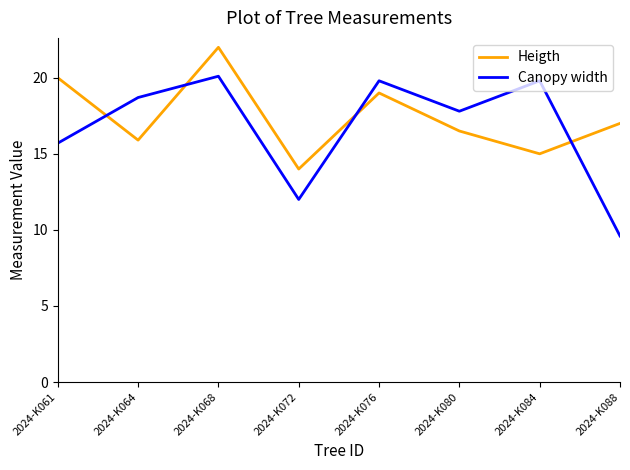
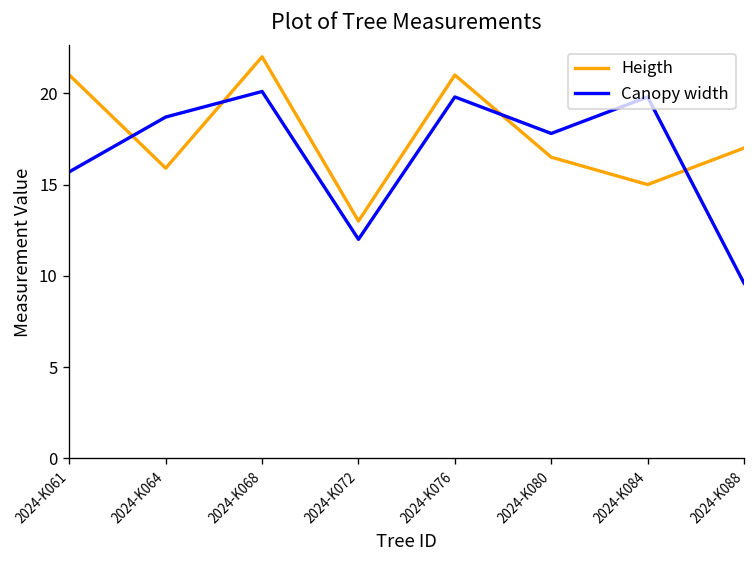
  {
    "Heigth": {
-     "2024-K061": 20,
+     "2024-K061": 21,
      "2024-K064": 16,
      "2024-K068": 22,
-     "2024-K072": 14,
-     "2024-K076": 19,
+     "2024-K072": 13,
+     "2024-K076": 21,
      "2024-K080": 16.5,
      "2024-K084": 15,
      "2024-K088": 17
    },
    "Canopy width": {
      "2024-K061": 15.7,
      "2024-K064": 18.7,
      "2024-K068": 20,
      "2024-K072": 12,
      "2024-K076": 19.8,
      "2024-K080": 17.8,
      "2024-K088": 9.6
    }
  }
